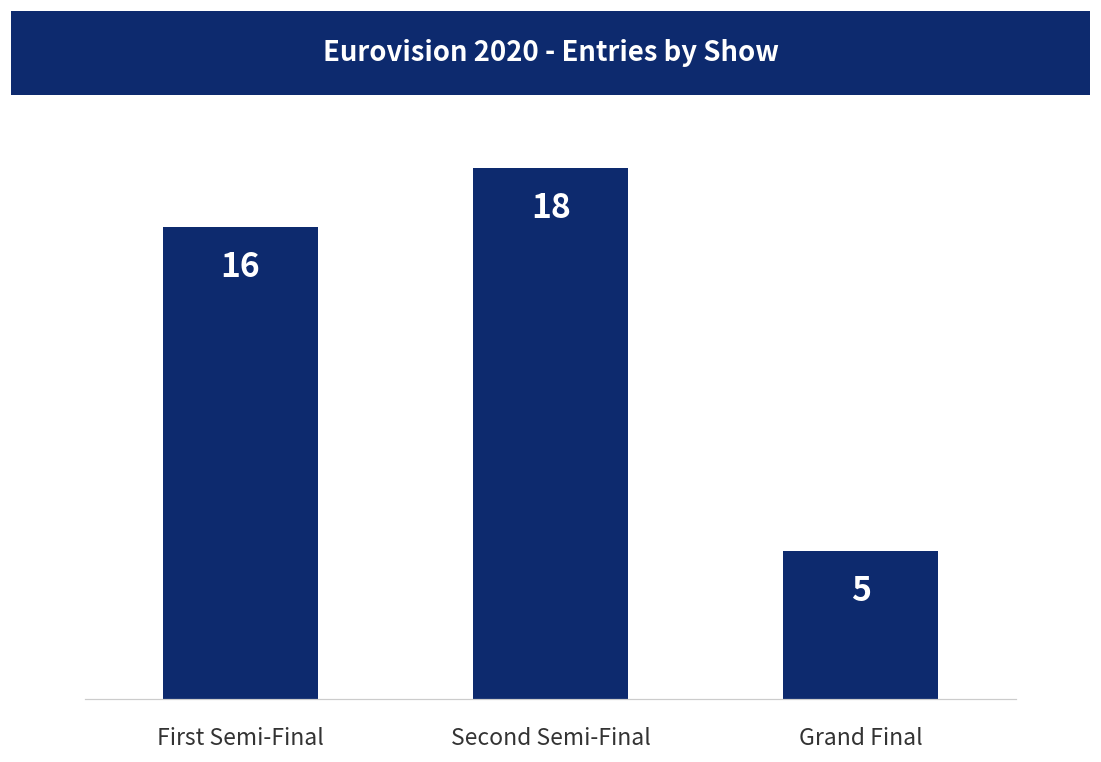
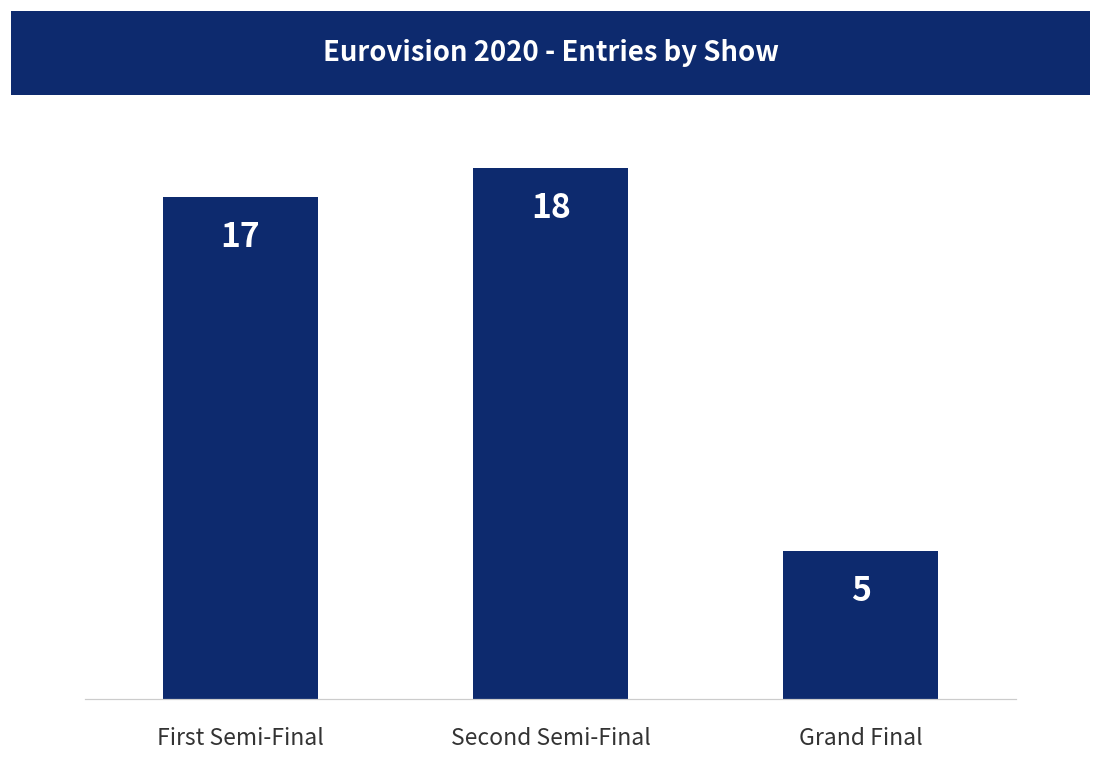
  {
-   "First Semi-Final": 16,
+   "First Semi-Final": 17,
    "Second Semi-Final": 18,
    "Grand Final": 5
  }
